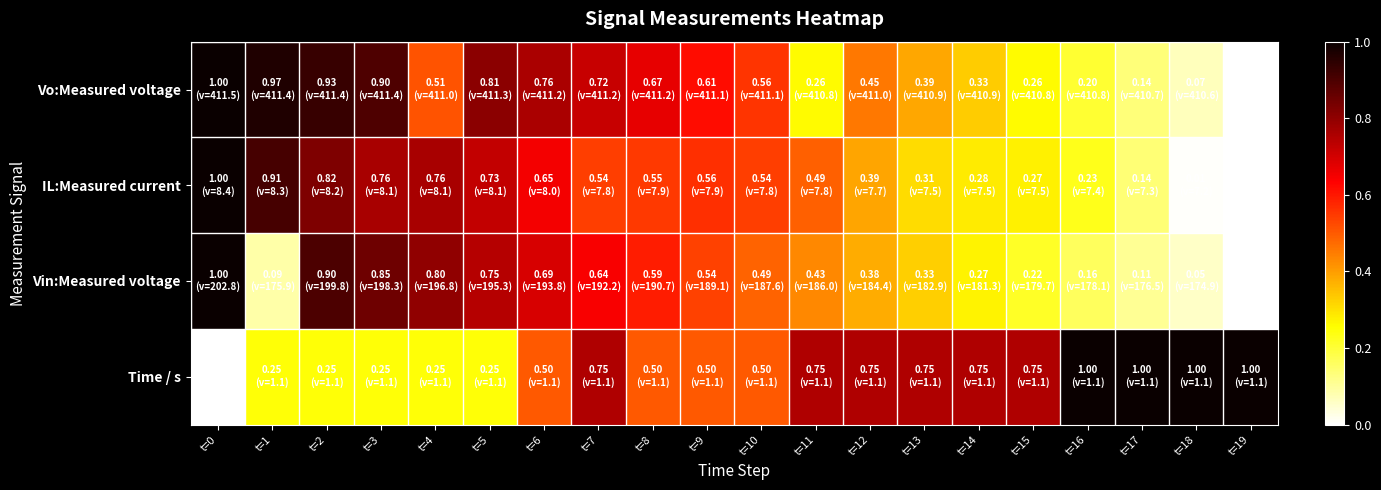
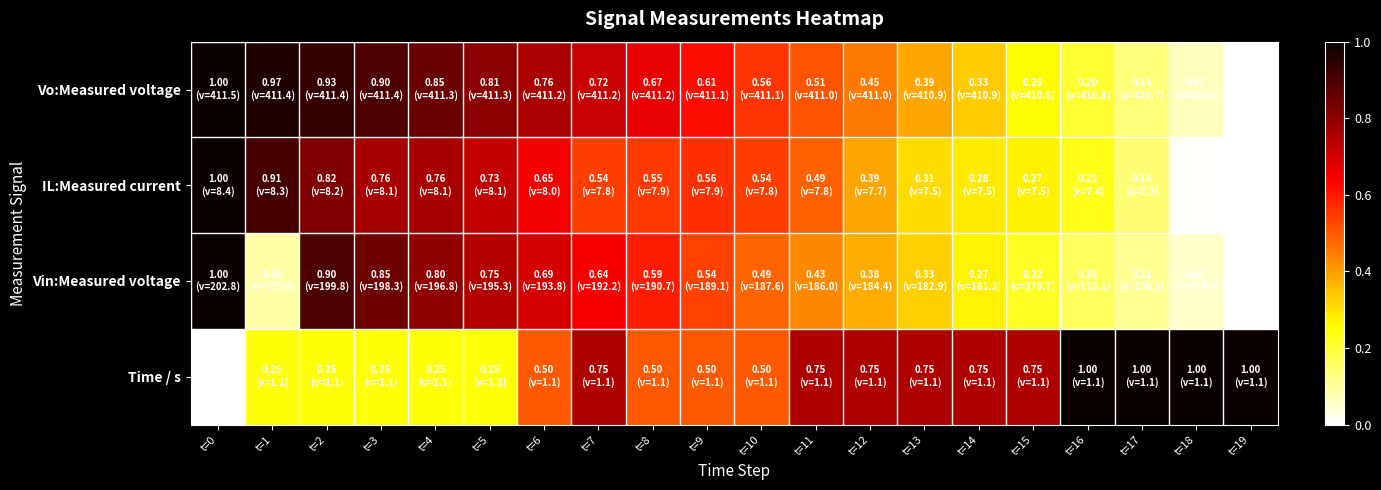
  {
    "Vo:Measured voltage": {
-     "t=4": "0.51 (v=411.0)",
-     "t=11": "0.26 (v=410.8)"
+     "t=4": "0.85 (v=411.3)",
+     "t=11": "0.51 (v=411.0)"
    }
  }
